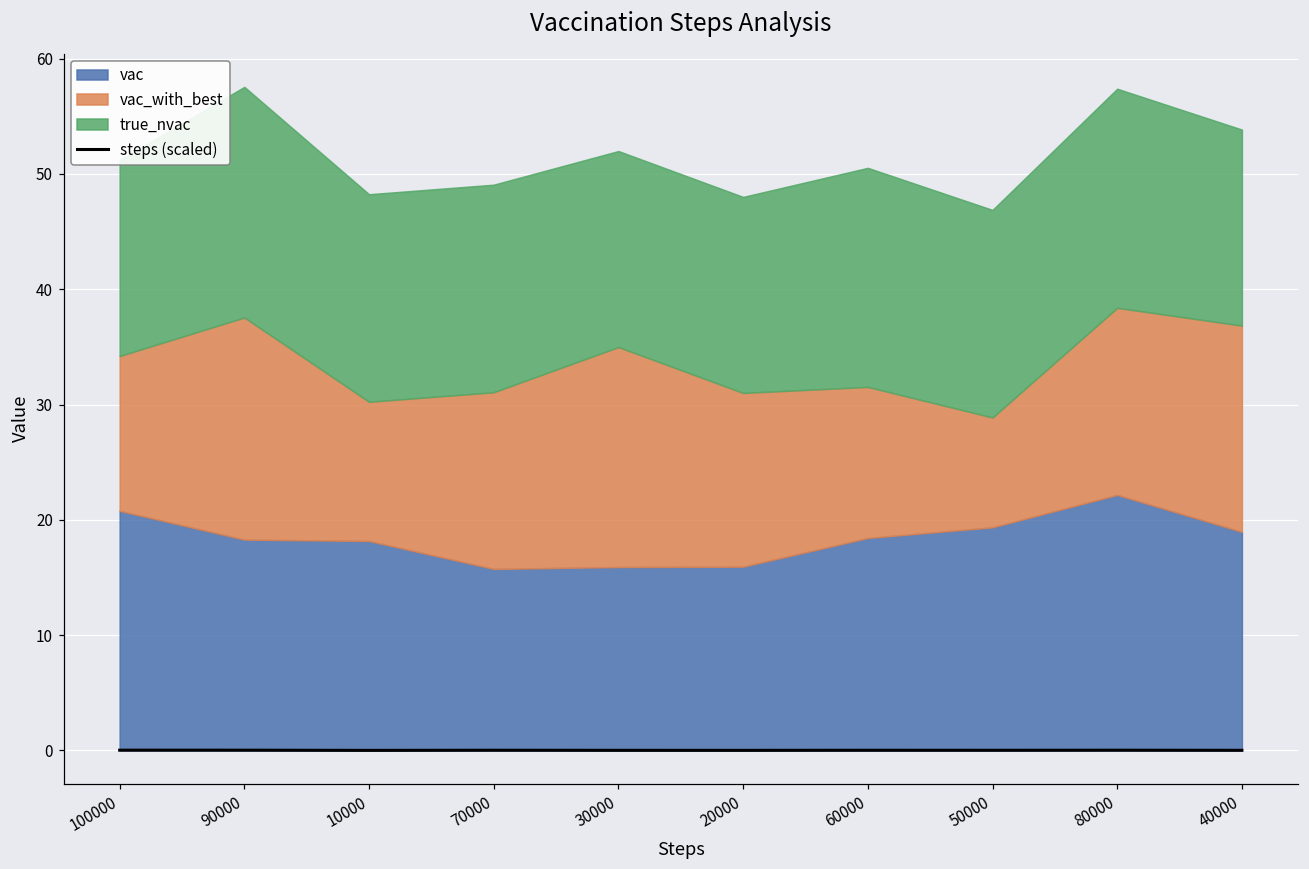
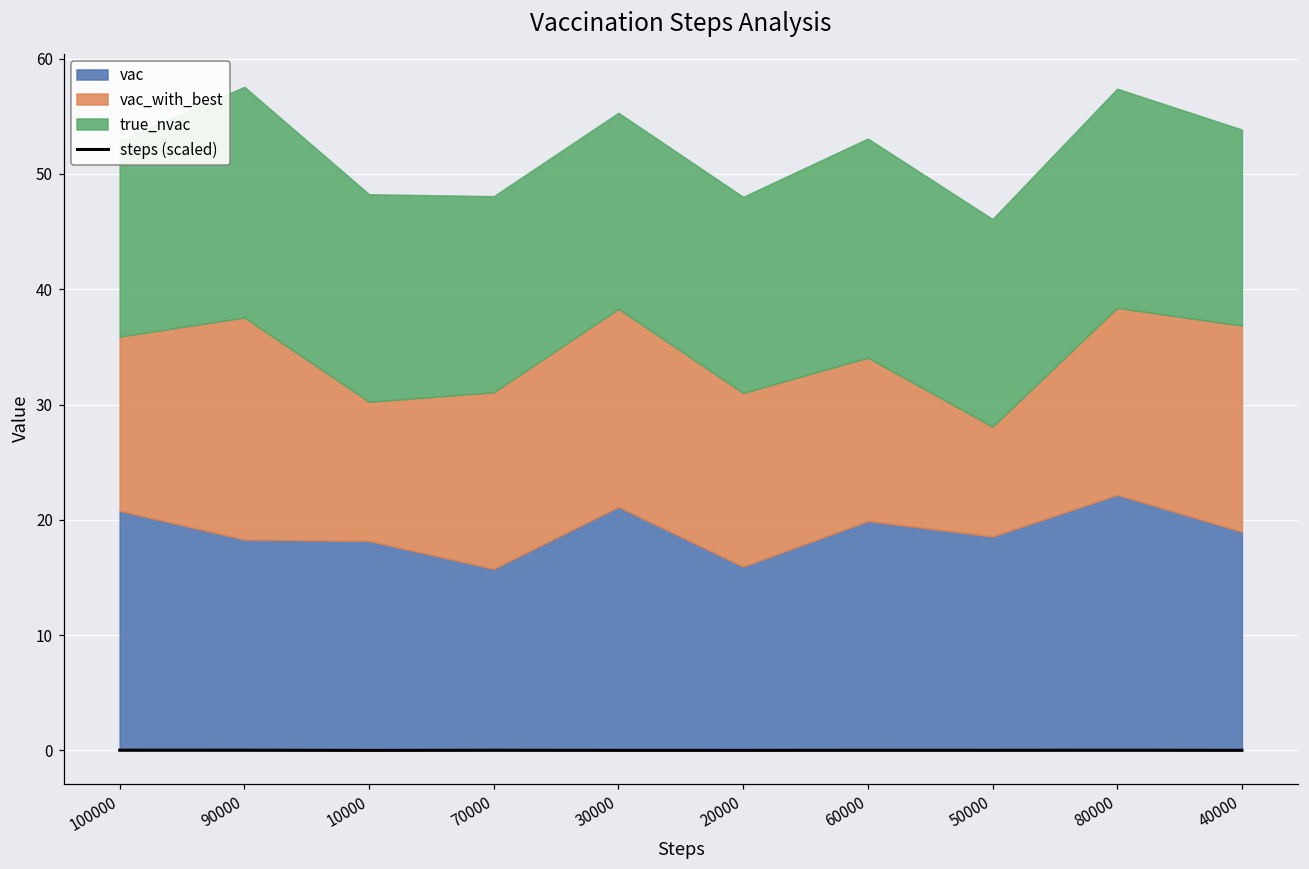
  {
    "steps (scaled)": {
      "100000": 0.0,
      "90000": 0.0,
      "10000": 0.0,
      "70000": 0.0,
      "30000": 0.0,
      "20000": 0.0,
      "60000": 0.0,
      "50000": 0.0,
      "80000": 0.0,
      "40000": 0.0
    },
    "vac": {
      "100000": 20.8,
      "90000": 18.3,
      "10000": 18.2,
      "70000": 15.7,
-     "30000": 15.9,
+     "30000": 21.1,
      "20000": 15.9,
-     "60000": 18.4,
-     "50000": 19.4,
+     "60000": 19.9,
+     "50000": 18.6,
      "80000": 22.2,
      "40000": 19.0
    },
    "vac_with_best": {
-     "100000": 13.4,
+     "100000": 15.1,
      "90000": 19.3,
      "10000": 12.1,
      "70000": 15.3,
-     "30000": 19.1,
+     "30000": 17.2,
      "20000": 15.1,
-     "60000": 13.1,
+     "60000": 14.2,
      "50000": 9.5,
      "80000": 16.2,
      "40000": 17.9
    },
    "true_nvac": {
      "90000": 20.0,
      "10000": 18.0,
-     "70000": 18.0,
+     "70000": 17.0,
      "30000": 17.0,
      "20000": 17.0,
      "60000": 19.0,
      "50000": 18.0,
      "80000": 19.0,
      "40000": 17.0
    }
  }
